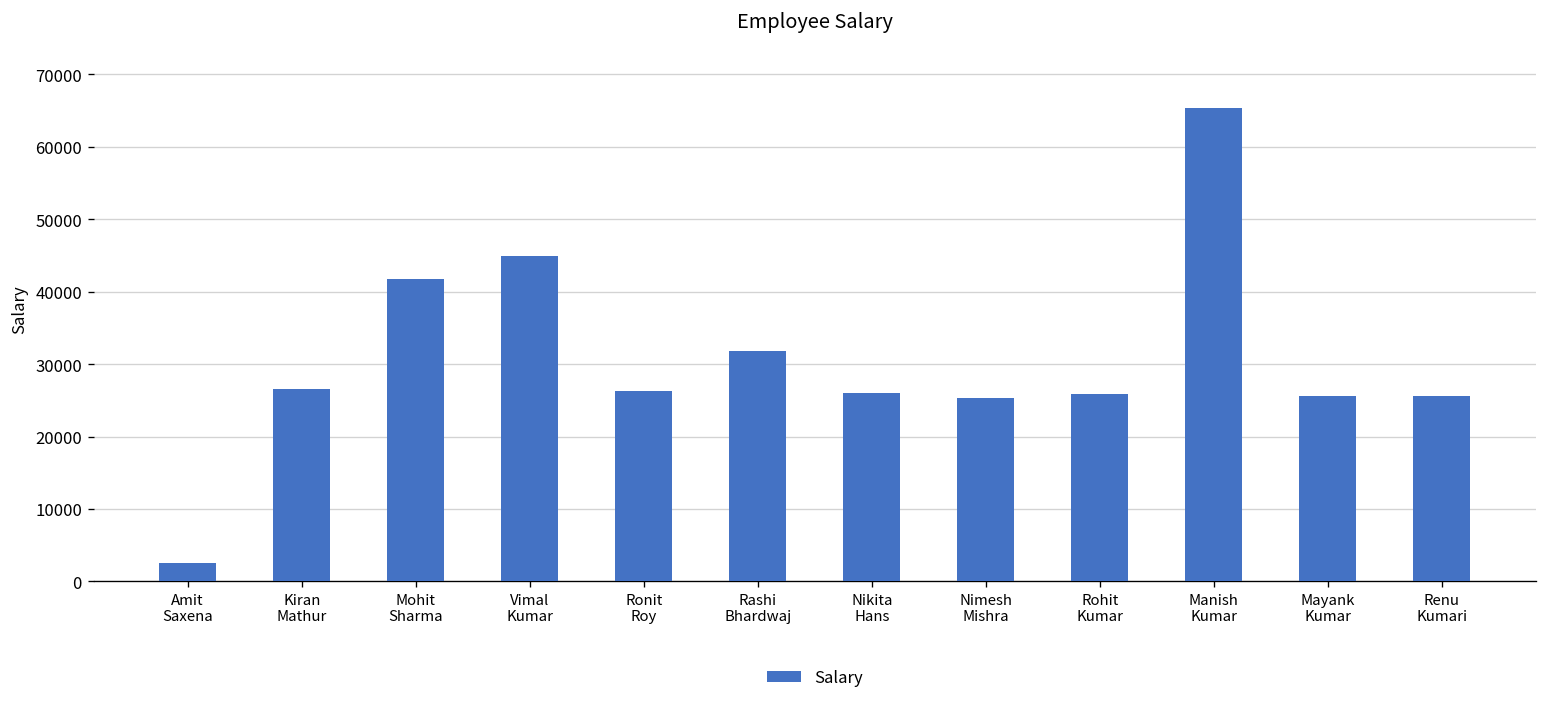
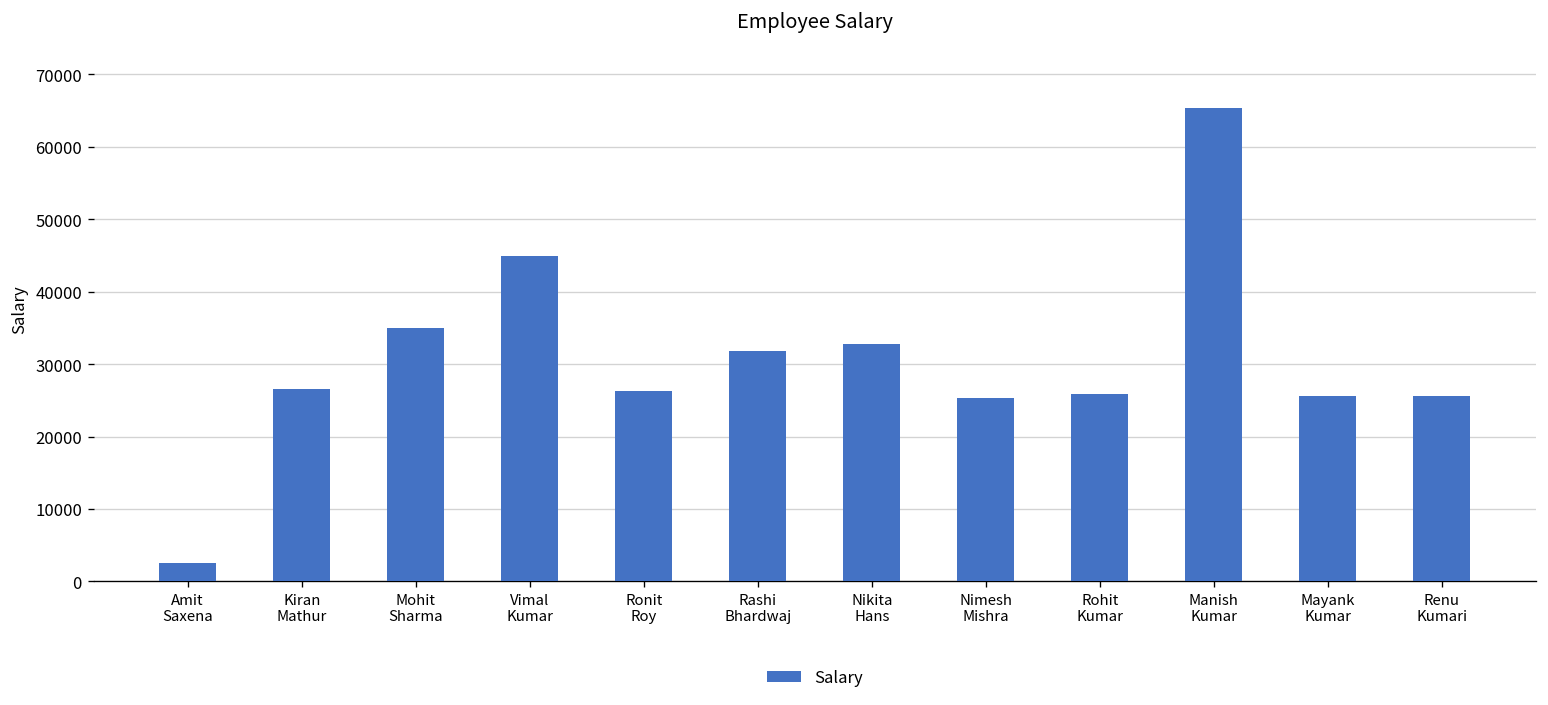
  {
    "Amit Saxena": 2000,
    "Kiran Mathur": 27000,
-   "Mohit Sharma": 42000,
+   "Mohit Sharma": 35000,
    "Vimal Kumar": 45000,
    "Ronit Roy": 26000,
    "Rashi Bhardwaj": 32000,
-   "Nikita Hans": 26000,
+   "Nikita Hans": 33000,
    "Nimesh Mishra": 25000,
    "Rohit Kumar": 26000,
    "Manish Kumar": 65000,
    "Mayank Kumar": 26000,
    "Renu Kumari": 26000
  }
